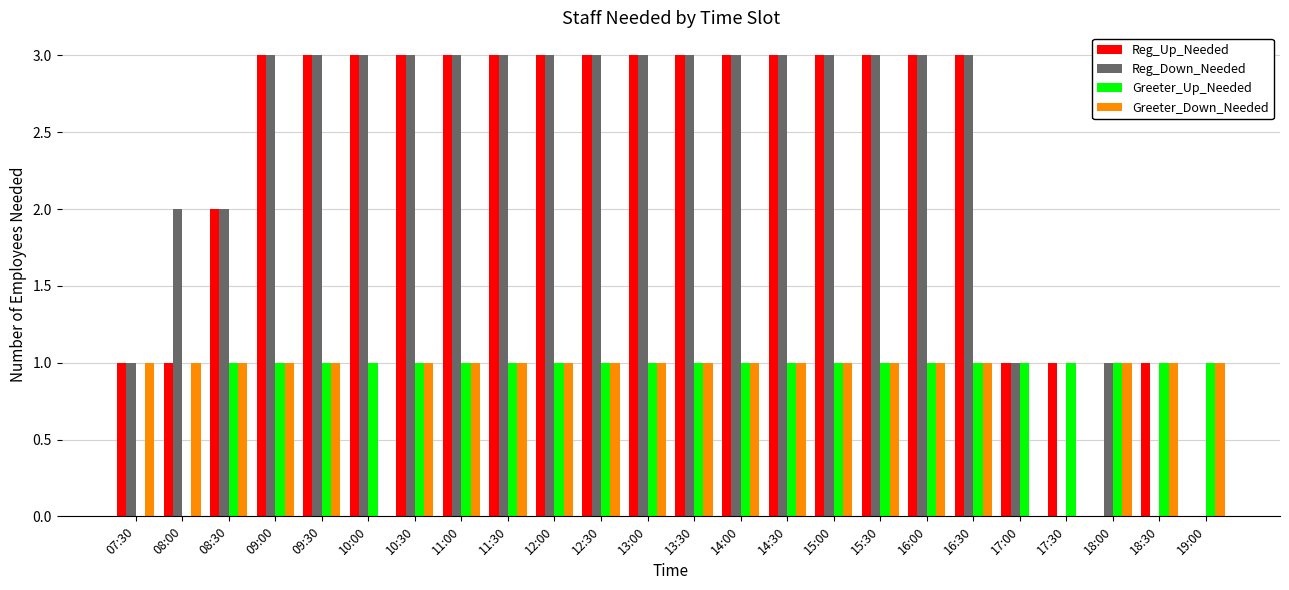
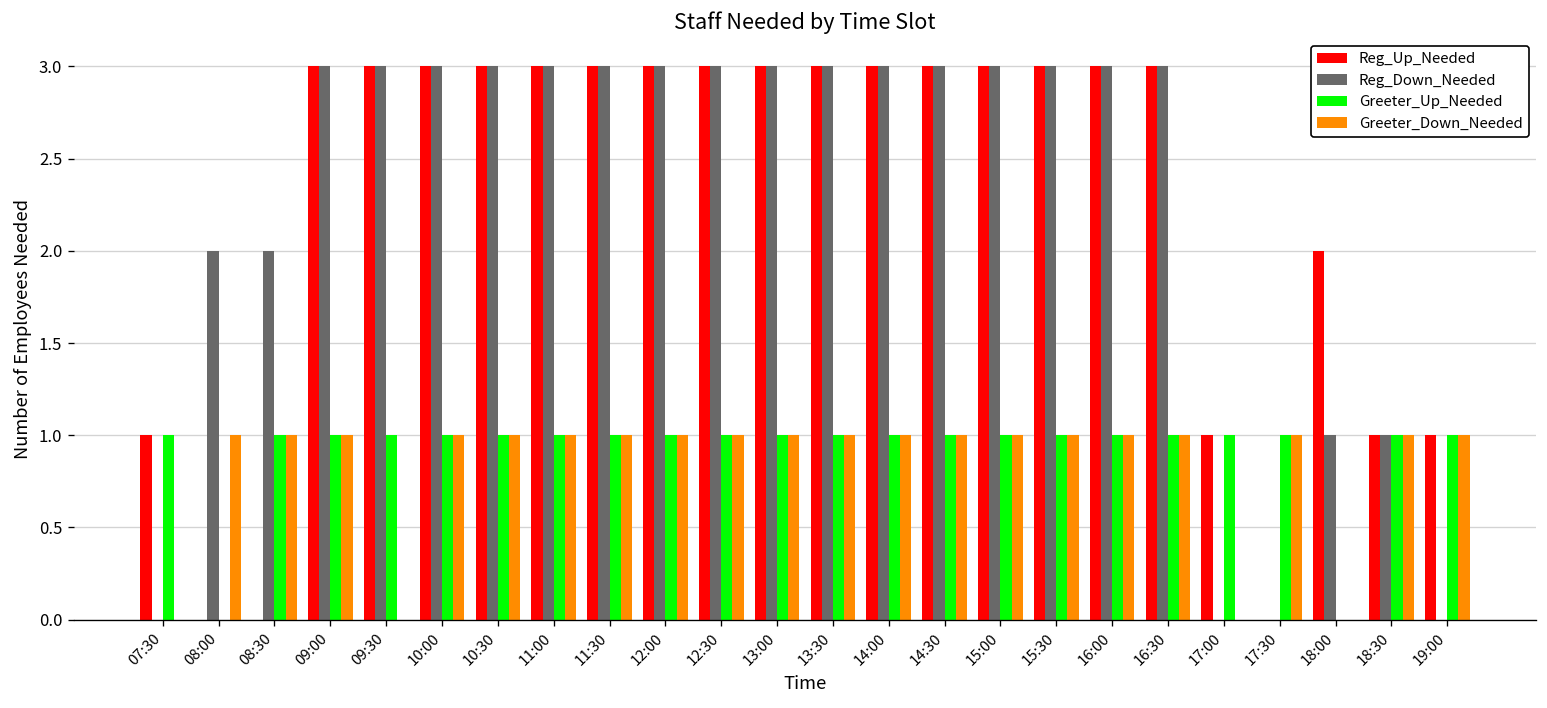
  {
    "Reg_Up_Needed": {
      "07:30": 1,
-     "08:00": 1,
-     "08:30": 2,
+     "08:00": 0,
+     "08:30": 0,
      "09:00": 3,
      "09:30": 3,
      "10:00": 3,
      "10:30": 3,
      "11:00": 3,
      "11:30": 3,
      "12:00": 3,
      "12:30": 3,
      "13:00": 3,
      "13:30": 3,
      "14:00": 3,
      "14:30": 3,
      "15:00": 3,
      "15:30": 3,
      "16:00": 3,
      "16:30": 3,
      "17:00": 1,
-     "17:30": 1,
-     "18:00": 0,
+     "17:30": 0,
+     "18:00": 2,
      "18:30": 1,
-     "19:00": 0
+     "19:00": 1
    },
    "Reg_Down_Needed": {
-     "07:30": 1,
+     "07:30": 0,
      "08:00": 2,
      "08:30": 2,
      "09:00": 3,
      "09:30": 3,
      "10:00": 3,
      "10:30": 3,
      "11:00": 3,
      "11:30": 3,
      "12:00": 3,
      "12:30": 3,
      "13:00": 3,
      "13:30": 3,
      "14:00": 3,
      "14:30": 3,
      "15:00": 3,
      "15:30": 3,
      "16:00": 3,
      "16:30": 3,
-     "17:00": 1,
+     "17:00": 0,
      "17:30": 0,
      "18:00": 1,
-     "18:30": 0,
+     "18:30": 1,
      "19:00": 0
    },
    "Greeter_Up_Needed": {
-     "07:30": 0,
+     "07:30": 1,
      "08:00": 0,
      "08:30": 1,
      "09:00": 1,
      "09:30": 1,
      "10:00": 1,
      "10:30": 1,
      "11:00": 1,
      "11:30": 1,
      "12:00": 1,
      "12:30": 1,
      "13:00": 1,
      "13:30": 1,
      "14:00": 1,
      "14:30": 1,
      "15:00": 1,
      "15:30": 1,
      "16:00": 1,
      "16:30": 1,
      "17:00": 1,
      "17:30": 1,
-     "18:00": 1,
+     "18:00": 0,
      "18:30": 1,
      "19:00": 1
    },
    "Greeter_Down_Needed": {
-     "07:30": 1,
+     "07:30": 0,
      "08:00": 1,
      "08:30": 1,
      "09:00": 1,
-     "09:30": 1,
-     "10:00": 0,
+     "09:30": 0,
+     "10:00": 1,
      "10:30": 1,
      "11:00": 1,
      "11:30": 1,
      "12:00": 1,
      "12:30": 1,
      "13:00": 1,
      "13:30": 1,
      "14:00": 1,
      "14:30": 1,
      "15:00": 1,
      "15:30": 1,
      "16:00": 1,
      "16:30": 1,
      "17:00": 0,
-     "17:30": 0,
-     "18:00": 1,
+     "17:30": 1,
+     "18:00": 0,
      "18:30": 1,
      "19:00": 1
    }
  }
